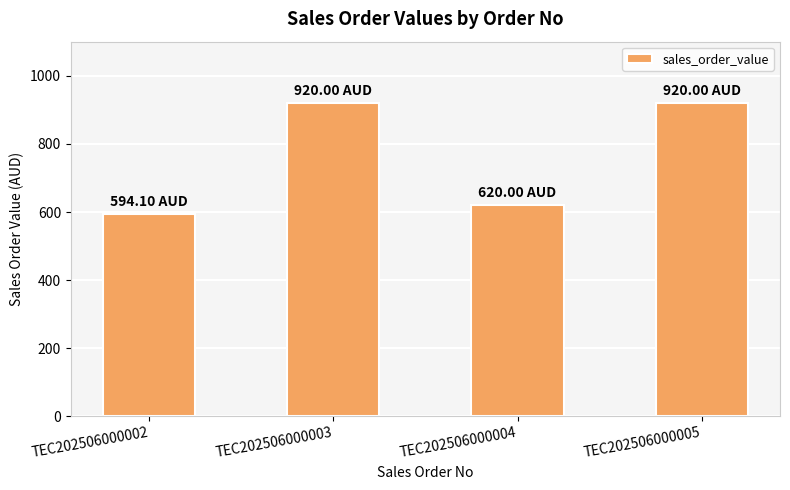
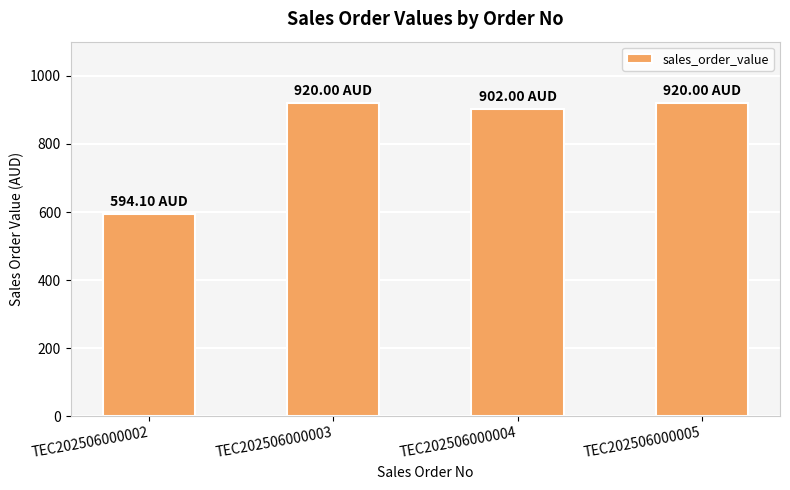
  {
    "TEC202506000002": 594.10,
    "TEC202506000003": 920.00,
-   "TEC202506000004": 620.00,
+   "TEC202506000004": 902.00,
    "TEC202506000005": 920.00
  }
